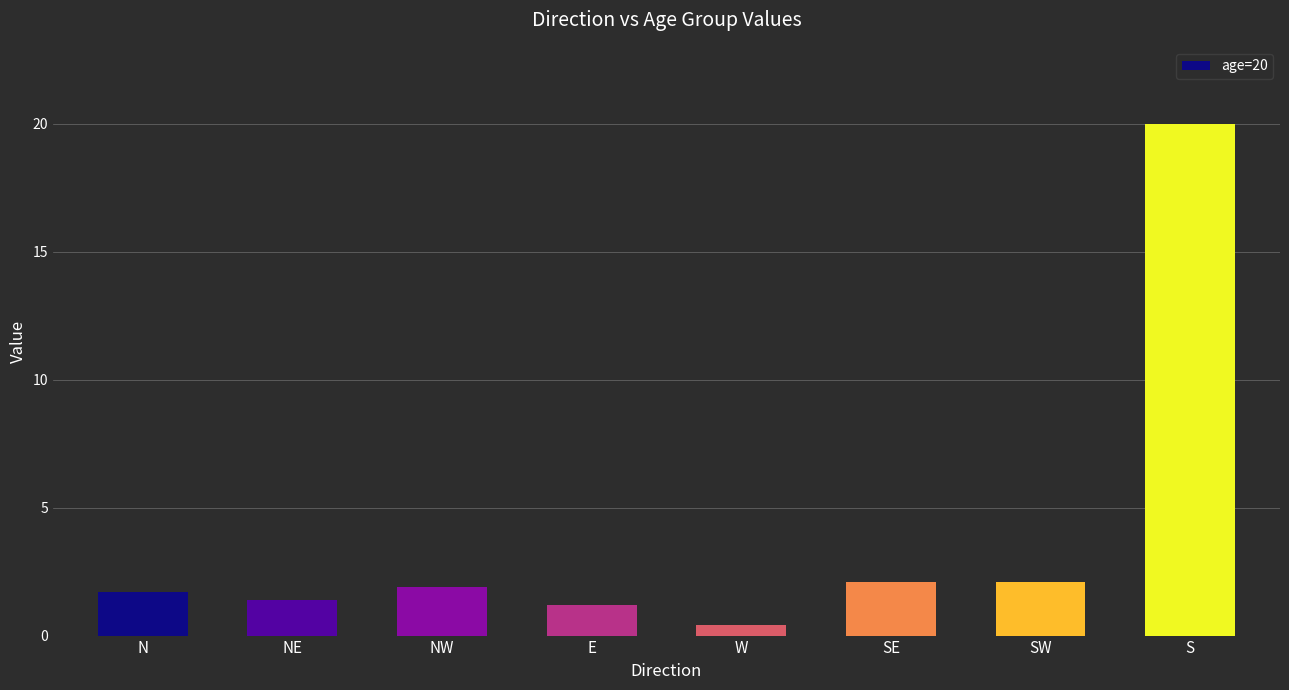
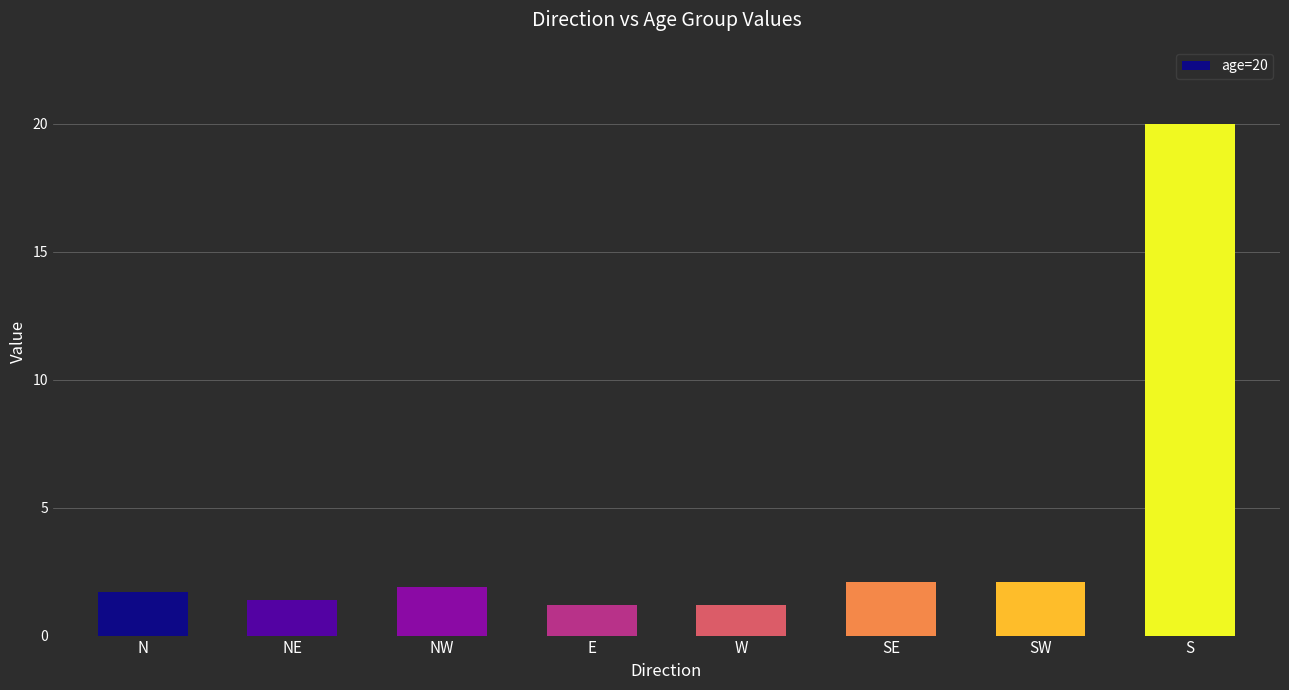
  {
    "N": 1.7,
    "NE": 1.4,
    "NW": 1.9,
    "E": 1.2,
-   "W": 0.4,
+   "W": 1.2,
    "SE": 2.1,
    "SW": 2.1,
    "S": 20.0
  }
